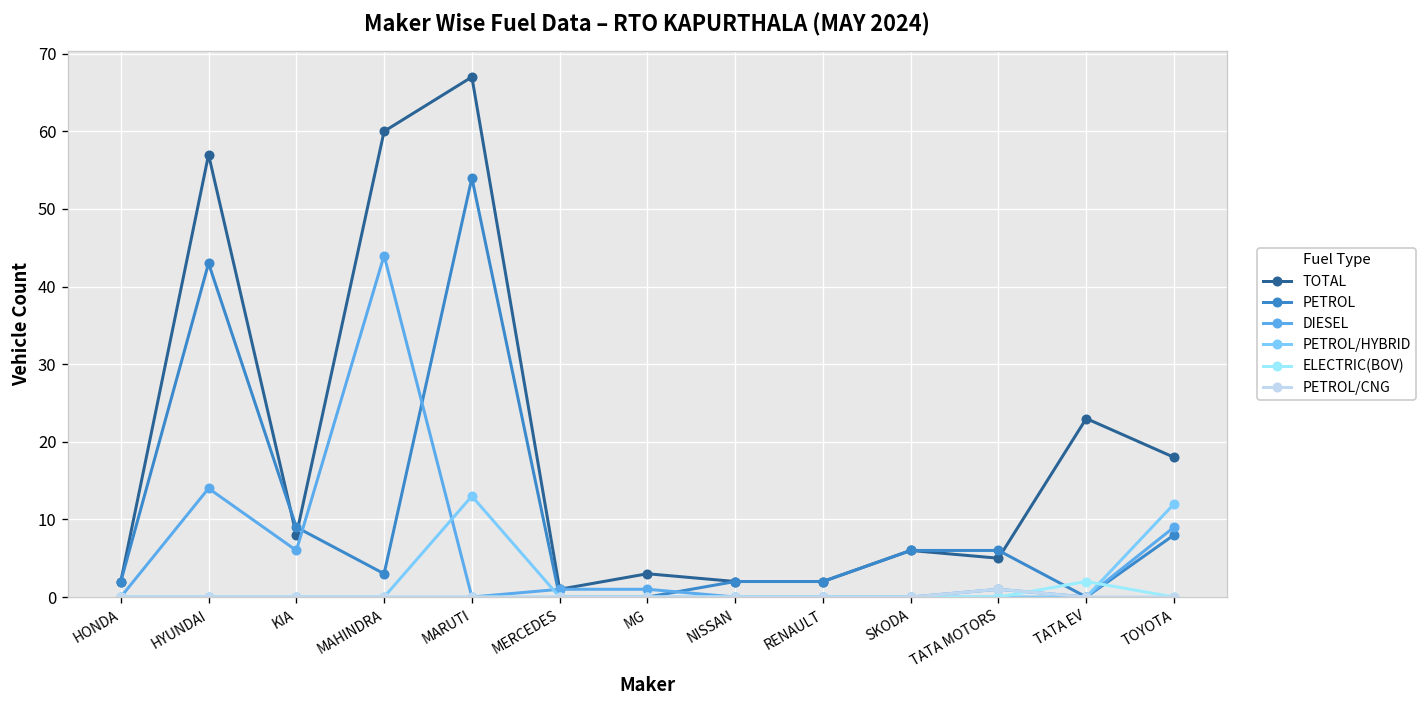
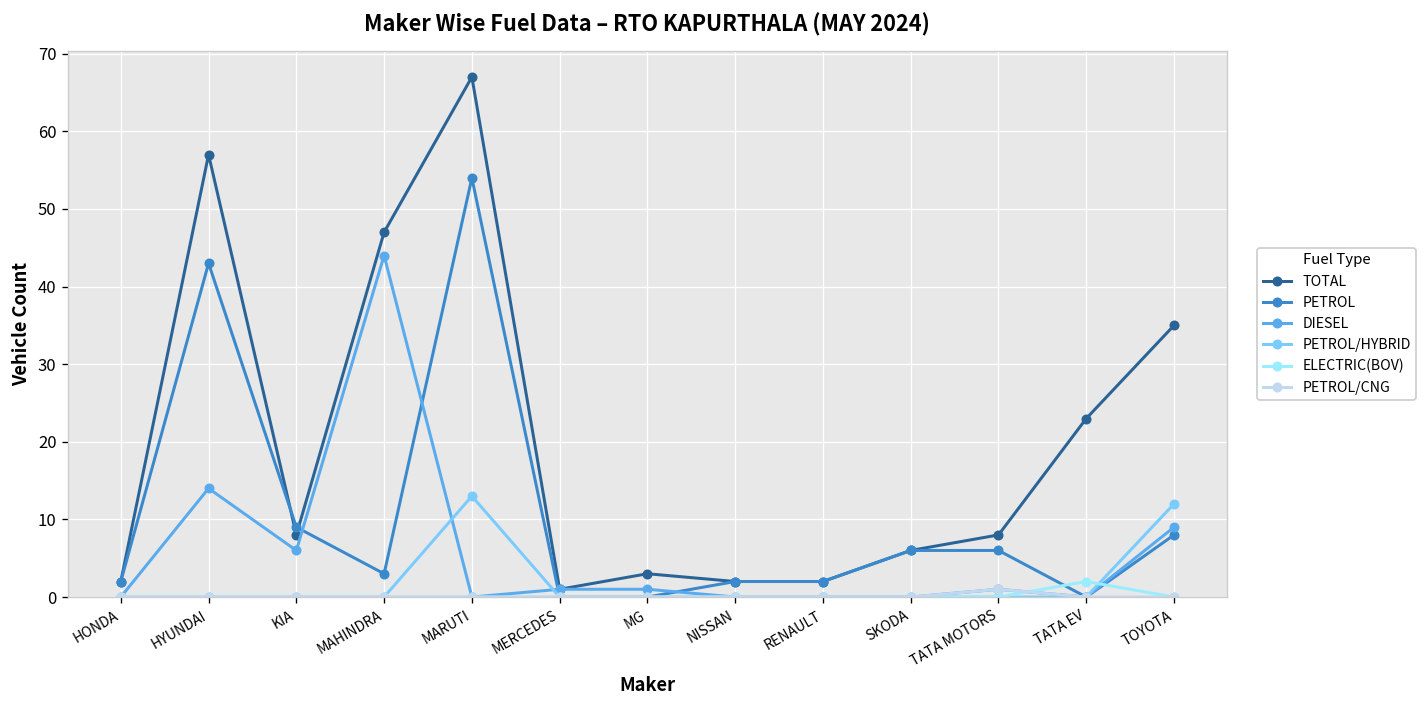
  {
    "TOTAL": {
      "HYUNDAI": 57,
      "KIA": 8,
-     "MAHINDRA": 60,
+     "MAHINDRA": 47,
      "MARUTI": 67,
      "MG": 3,
-     "TATA MOTORS": 5,
+     "TATA MOTORS": 8,
      "TATA EV": 23,
-     "TOYOTA": 18
+     "TOYOTA": 35
    }
  }
